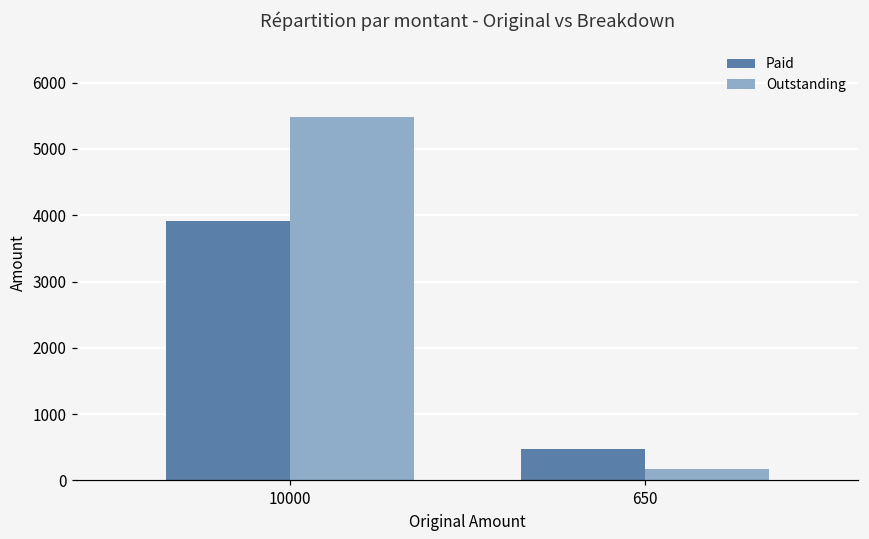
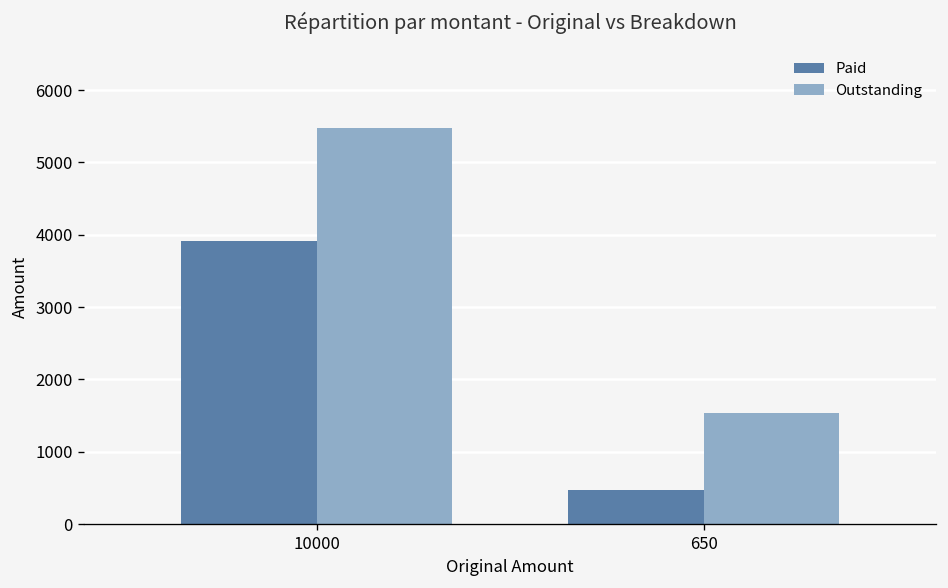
  {
    "Paid": {
      "10000": 3900,
      "650": 500
    },
    "Outstanding": {
      "10000": 5500,
-     "650": 200
+     "650": 1500
    }
  }
